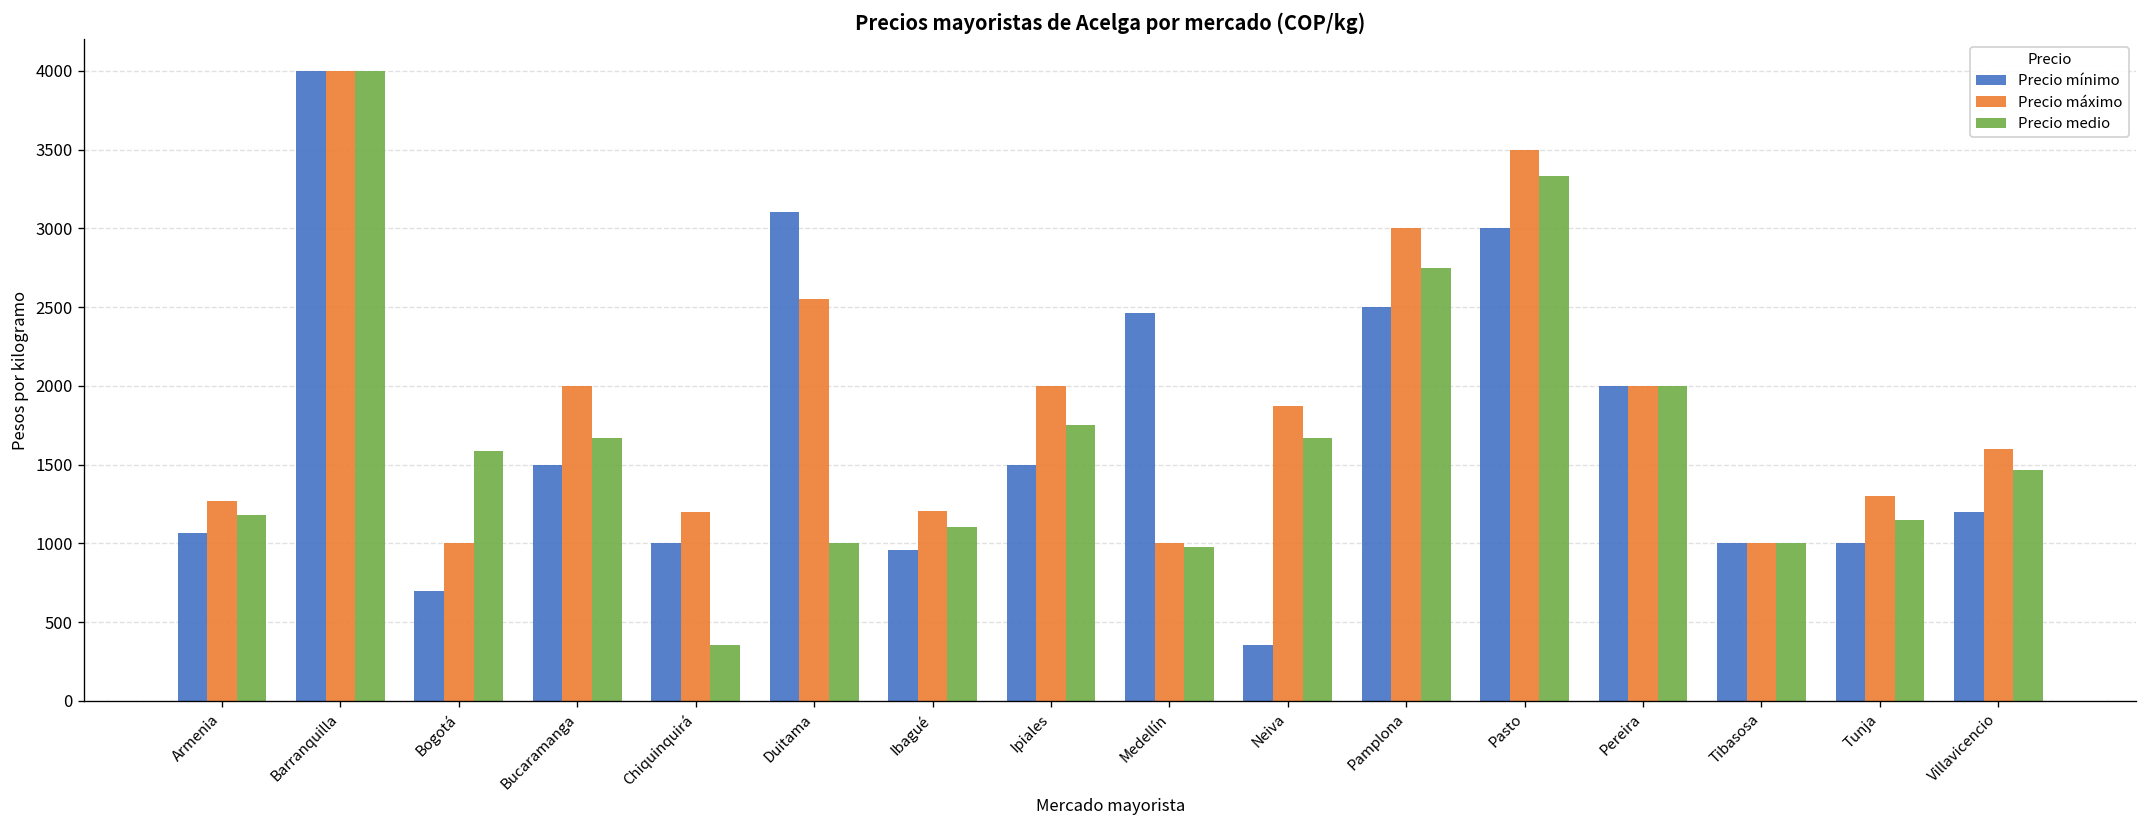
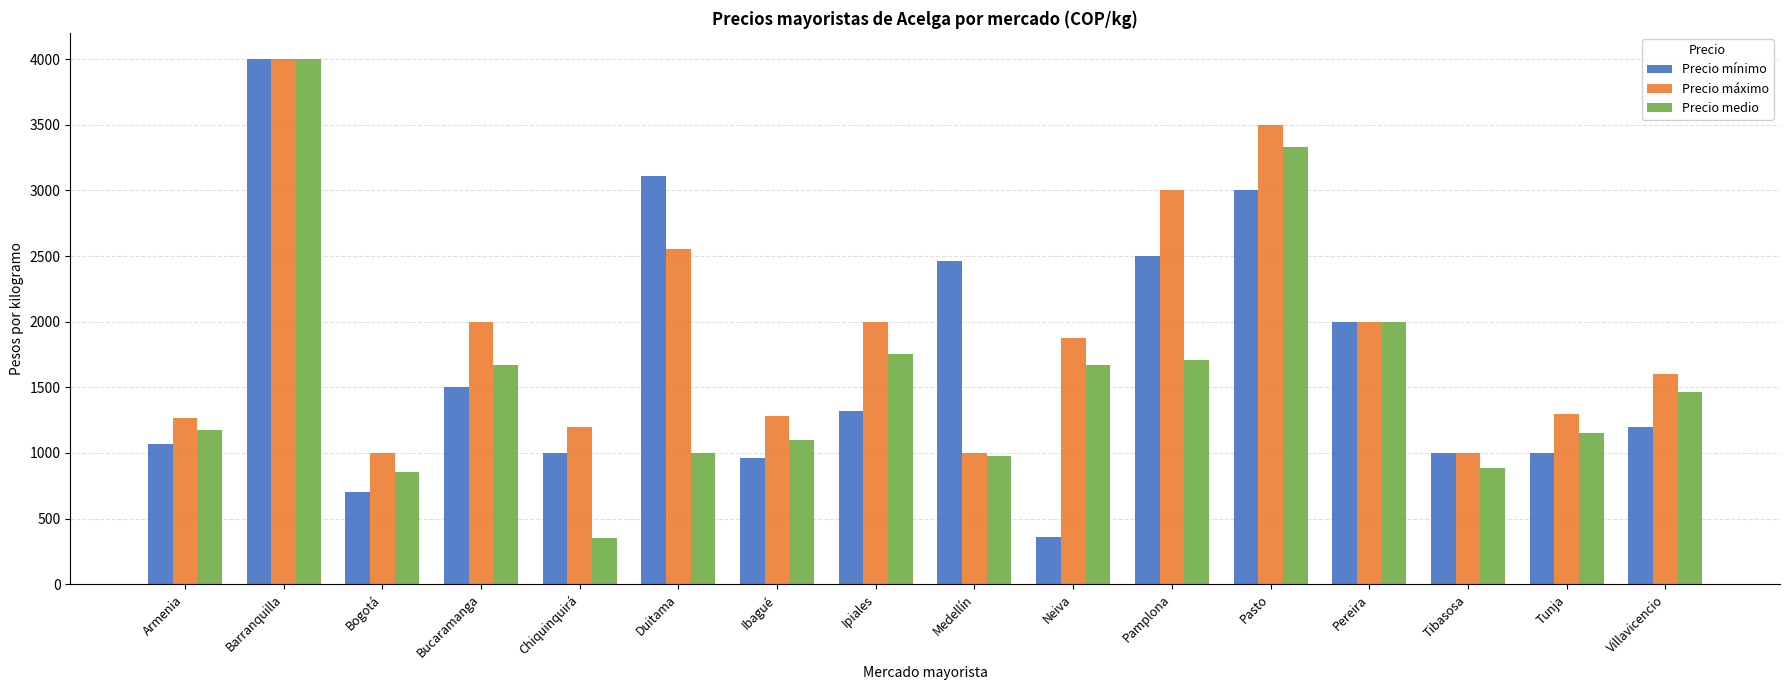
  {
    "Precio mínimo": {
      "Armenia": 1070,
      "Barranquilla": 4000,
      "Bogotá": 700,
      "Bucaramanga": 1500,
      "Chiquinquirá": 1000,
      "Duitama": 3110,
      "Ibagué": 960,
-     "Ipiales": 1500,
+     "Ipiales": 1320,
      "Medellín": 2470,
      "Neiva": 360,
      "Pamplona": 2500,
      "Pasto": 3000,
      "Pereira": 2000,
      "Tibasosa": 1000,
      "Tunja": 1000,
      "Villavicencio": 1200
    },
    "Precio máximo": {
      "Armenia": 1270,
      "Barranquilla": 4000,
      "Bogotá": 1000,
      "Bucaramanga": 2000,
      "Chiquinquirá": 1200,
      "Duitama": 2550,
-     "Ibagué": 1200,
+     "Ibagué": 1280,
      "Ipiales": 2000,
      "Medellín": 1000,
      "Neiva": 1880,
      "Pamplona": 3000,
      "Pasto": 3500,
      "Pereira": 2000,
      "Tibasosa": 1000,
      "Tunja": 1300,
      "Villavicencio": 1600
    },
    "Precio medio": {
      "Armenia": 1180,
      "Barranquilla": 4000,
-     "Bogotá": 1590,
+     "Bogotá": 850,
      "Bucaramanga": 1670,
      "Chiquinquirá": 350,
      "Duitama": 1000,
      "Ibagué": 1100,
      "Ipiales": 1750,
      "Medellín": 980,
      "Neiva": 1670,
-     "Pamplona": 2750,
+     "Pamplona": 1710,
      "Pasto": 3330,
      "Pereira": 2000,
-     "Tibasosa": 1000,
+     "Tibasosa": 880,
      "Tunja": 1150,
      "Villavicencio": 1470
    }
  }
